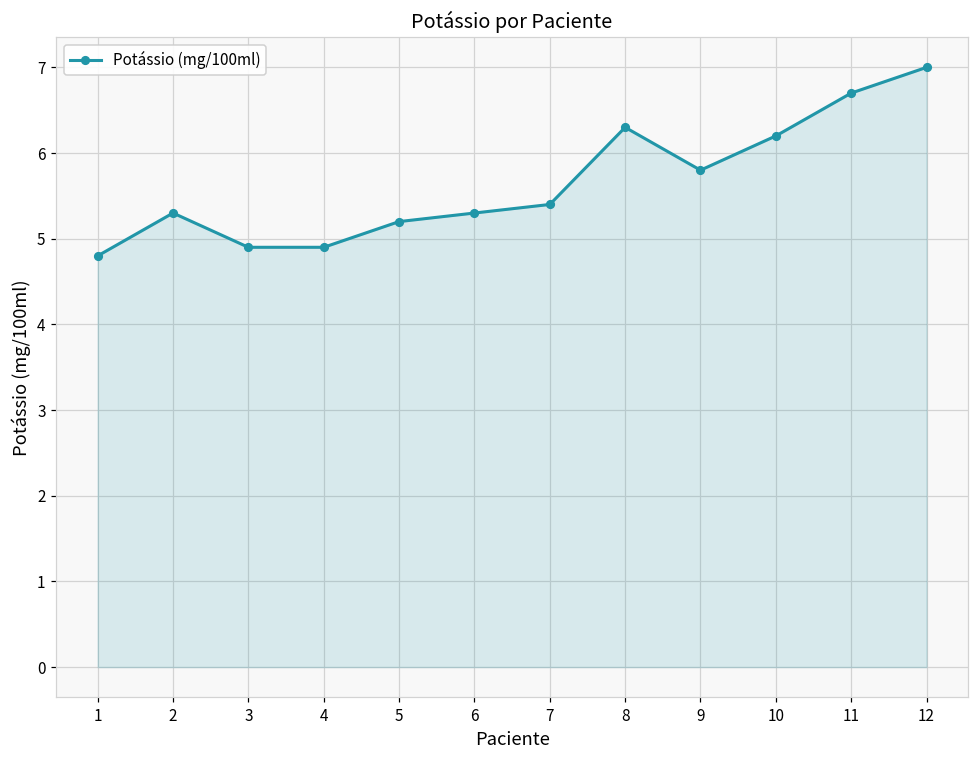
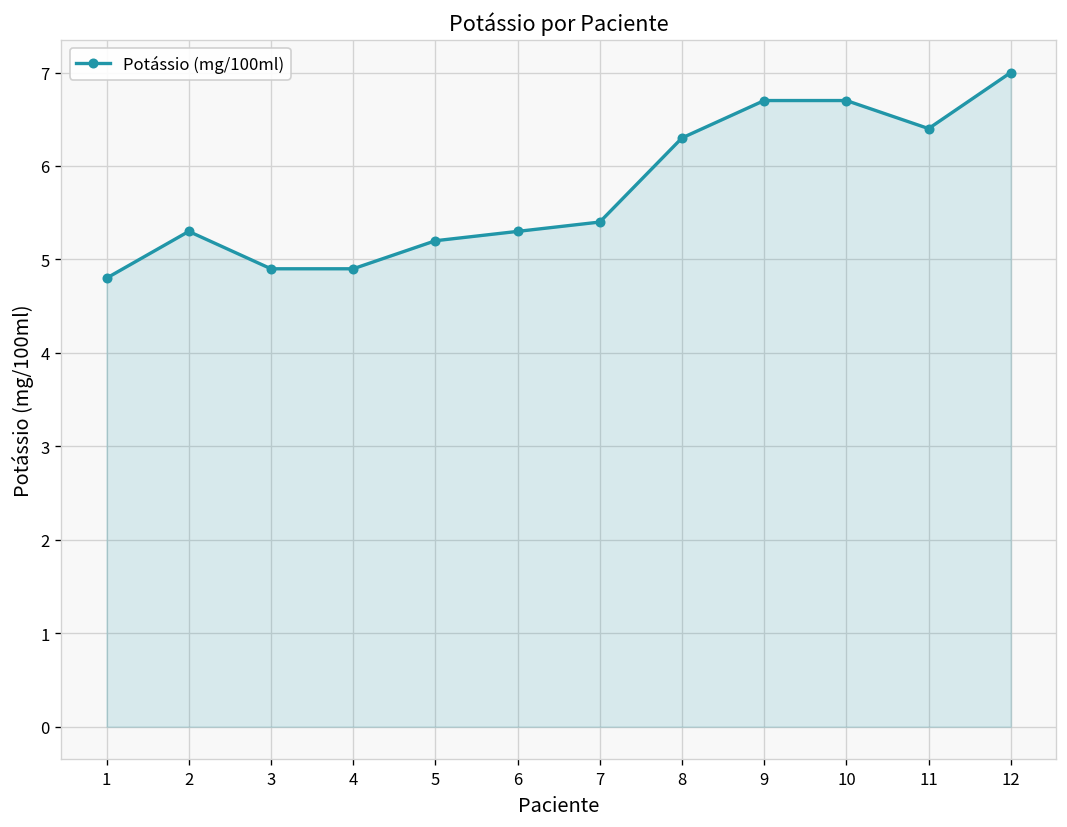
  {
    "1": 4.8,
    "2": 5.3,
    "3": 4.9,
    "4": 4.9,
    "5": 5.2,
    "6": 5.3,
    "7": 5.4,
    "8": 6.3,
-   "9": 5.8,
-   "10": 6.2,
-   "11": 6.7,
+   "9": 6.7,
+   "10": 6.7,
+   "11": 6.4,
    "12": 7.0
  }
